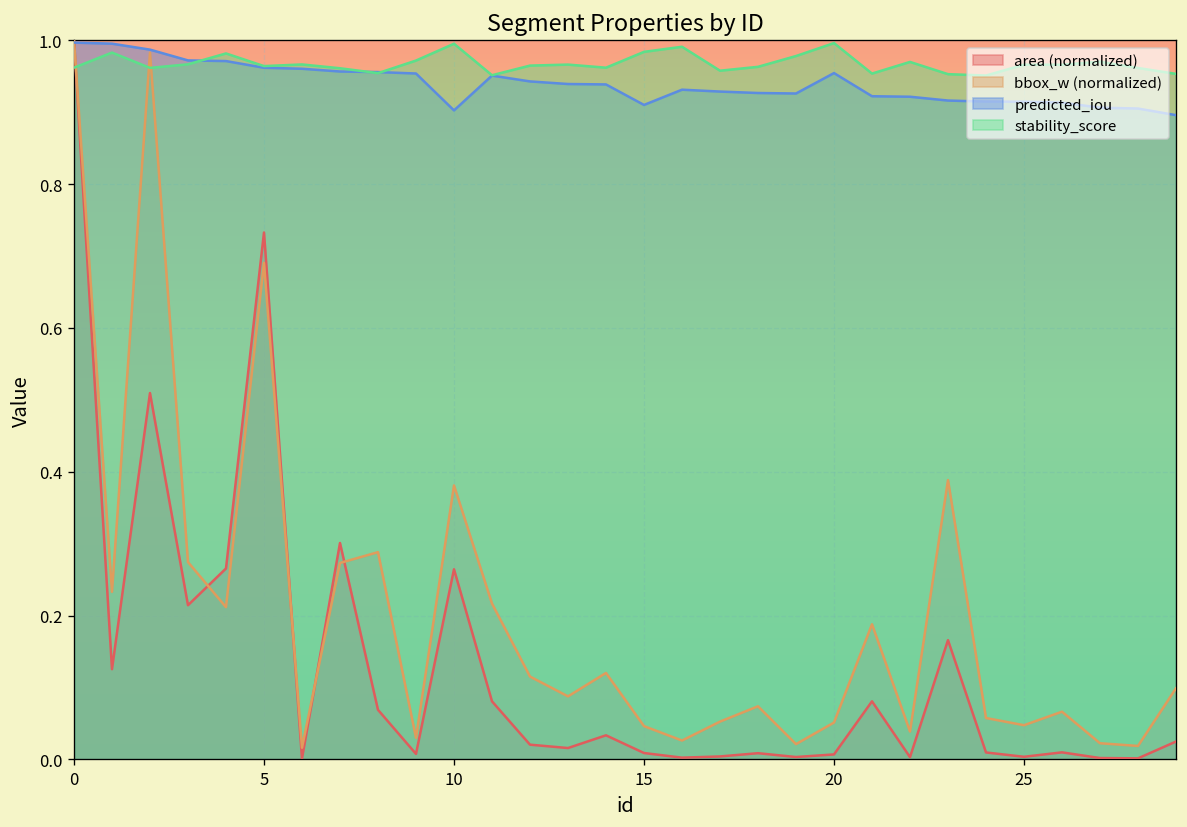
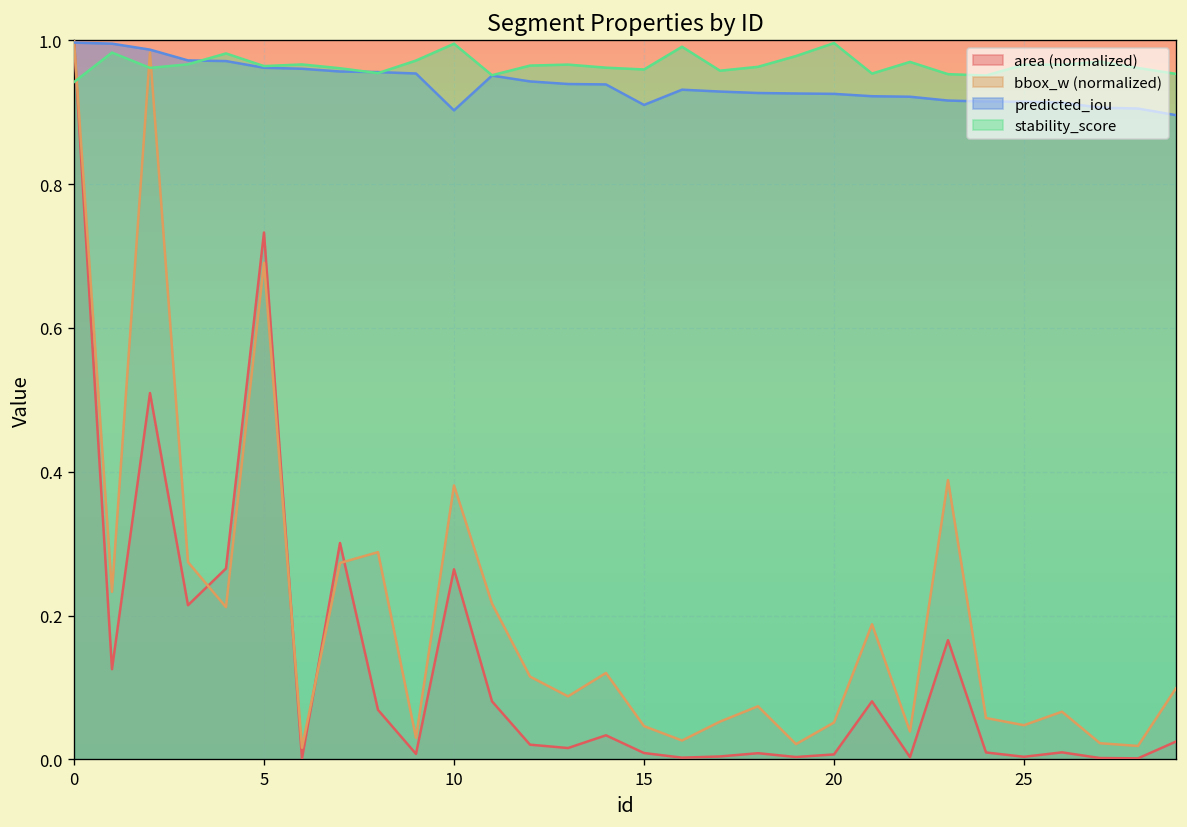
  {
    "predicted_iou": {
      "10": 0.90,
      "15": 0.91,
-     "20": 0.95
+     "20": 0.93
    },
    "stability_score": {
-     "0": 0.96,
+     "0": 0.94,
      "10": 1.00,
-     "15": 0.98,
+     "15": 0.96,
      "20": 1.00
    }
  }
